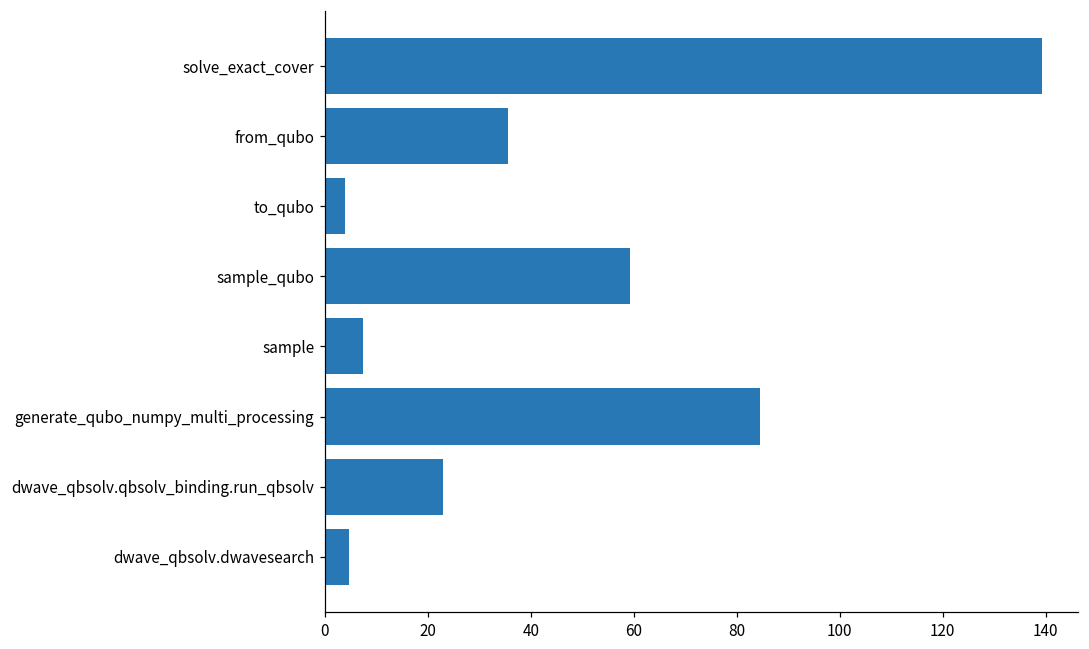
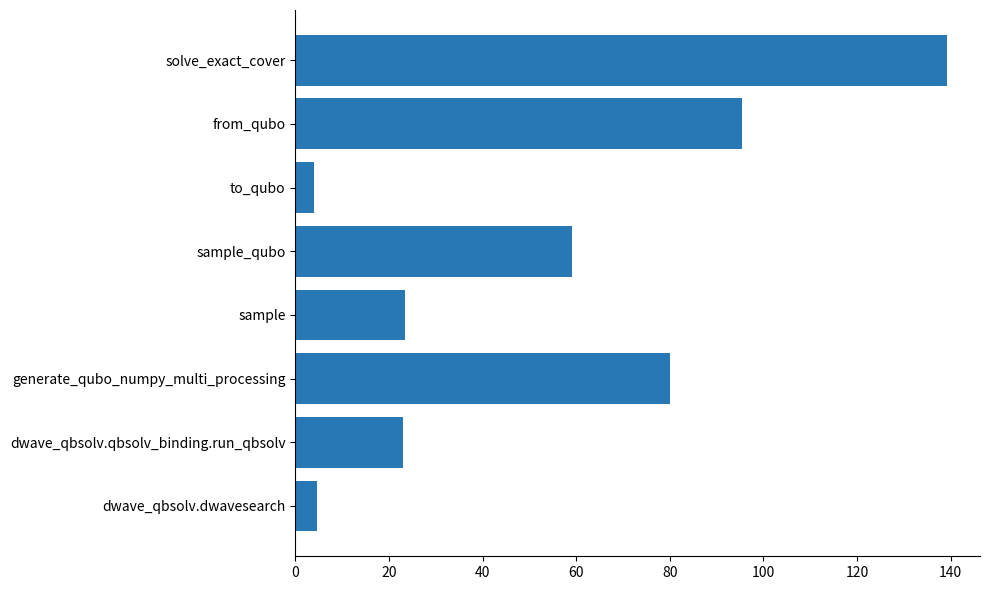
  {
    "solve_exact_cover": 139,
-   "from_qubo": 36,
+   "from_qubo": 95,
    "to_qubo": 4,
    "sample_qubo": 59,
-   "sample": 7,
-   "generate_qubo_numpy_multi_processing": 84,
+   "sample": 23,
+   "generate_qubo_numpy_multi_processing": 80,
    "dwave_qbsolv.qbsolv_binding.run_qbsolv": 23,
    "dwave_qbsolv.dwavesearch": 5
  }
